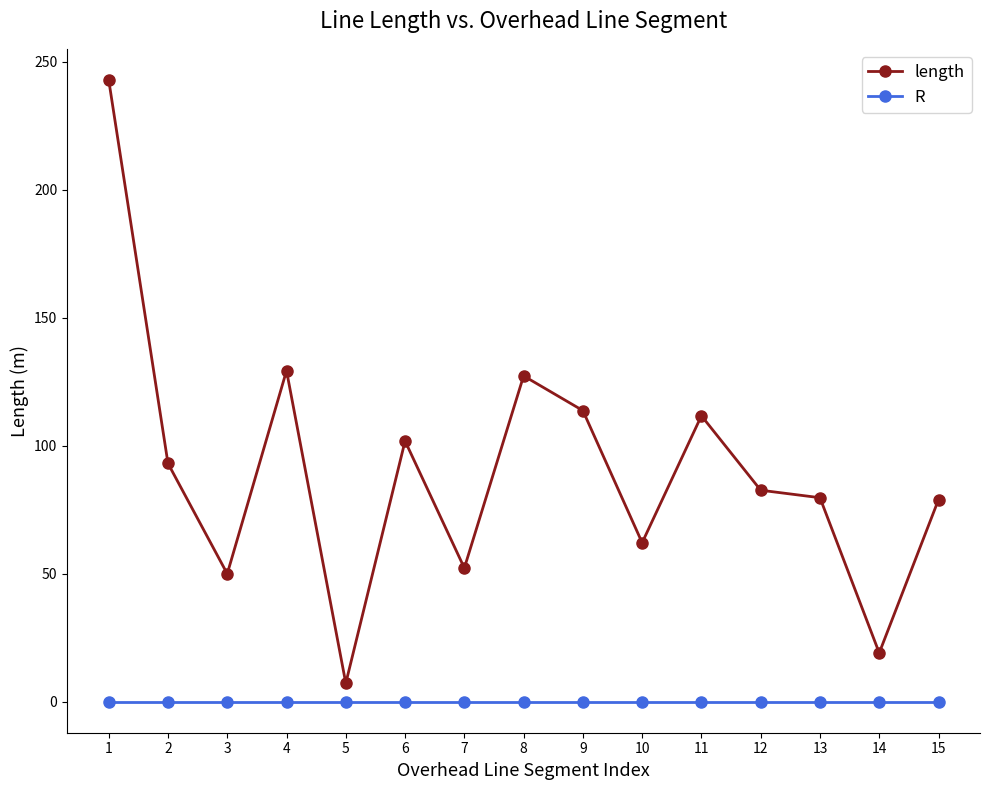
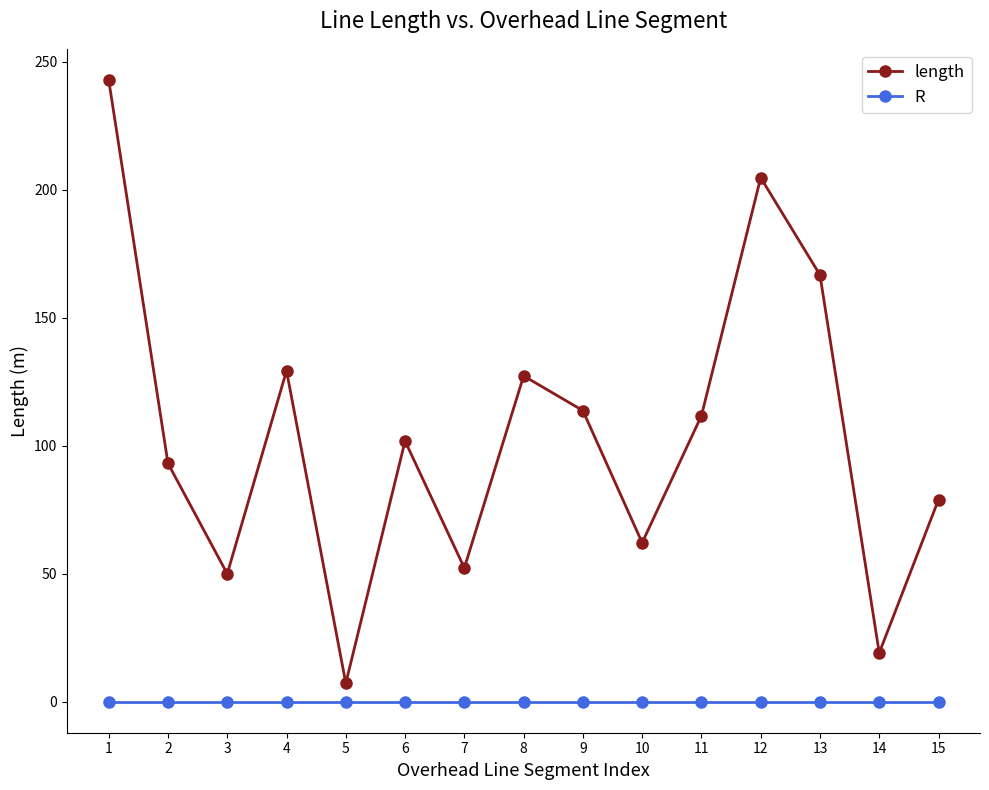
  {
    "length": {
      "1": 243,
      "2": 93,
      "3": 50,
      "4": 129,
      "5": 7,
      "6": 102,
      "7": 52,
      "8": 127,
      "9": 114,
      "10": 62,
      "11": 112,
-     "12": 83,
-     "13": 80,
+     "12": 205,
+     "13": 167,
      "14": 19,
      "15": 79
    },
    "R": {
      "1": 0,
      "2": 0,
      "3": 0,
      "4": 0,
      "5": 0,
      "6": 0,
      "7": 0,
      "8": 0,
      "9": 0,
      "10": 0,
      "11": 0,
      "12": 0,
      "13": 0,
      "14": 0,
      "15": 0
    }
  }
